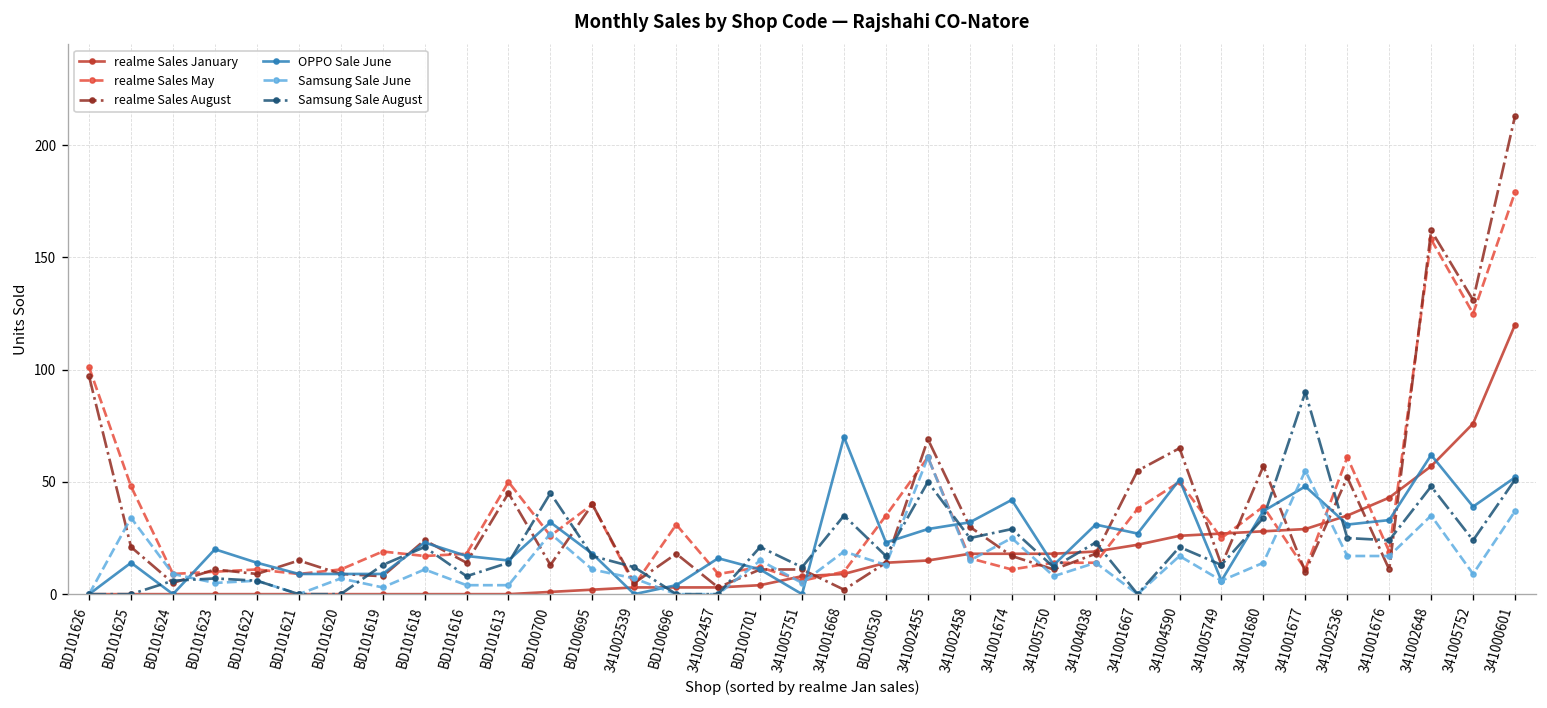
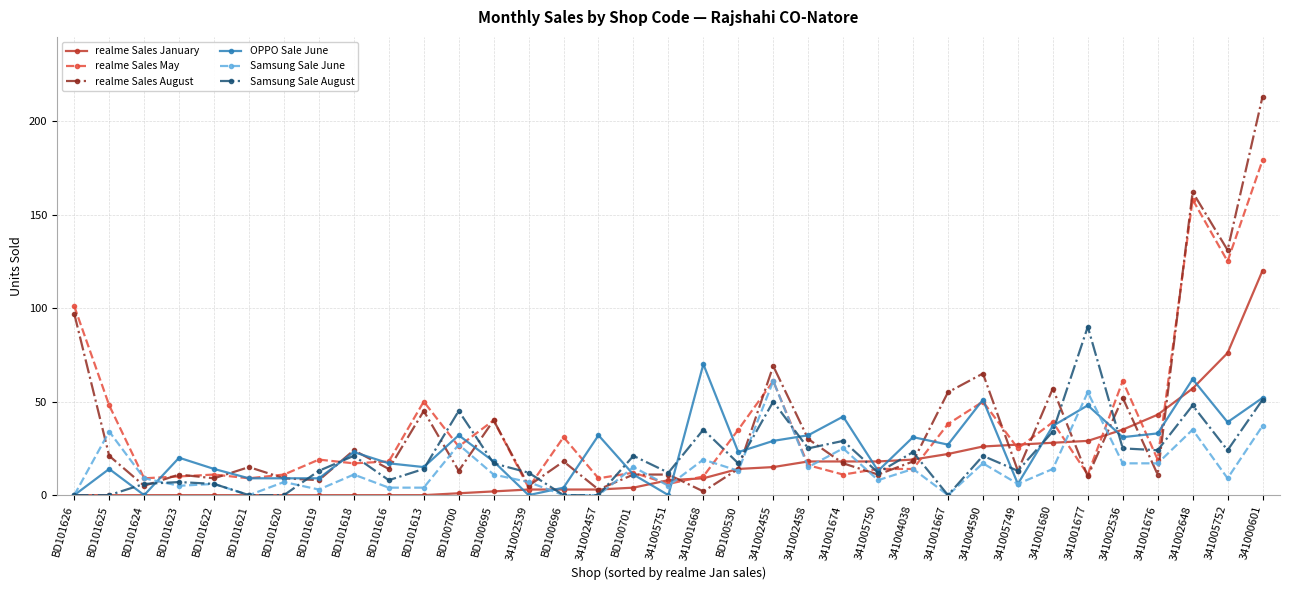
  {
    "OPPO Sale June": {
      "BD101625": 14,
      "BD101623": 20,
      "BD101622": 14,
      "BD100700": 32,
      "341002539": 0,
-     "341002457": 16,
+     "341002457": 32,
      "341005751": 0,
      "341001668": 70,
      "BD100530": 23,
      "341002455": 29,
      "341002458": 32,
      "341001674": 42,
      "341004038": 31,
      "341001667": 27,
      "341001680": 37,
      "341001677": 48,
      "341002536": 31,
      "341001676": 33,
      "341002648": 62,
      "341005752": 39
    },
    "Samsung Sale June": {
      "BD101625": 34,
      "BD101623": 5,
      "BD101620": 7,
      "BD101619": 3,
      "BD101618": 11,
      "BD101616": 4,
      "BD101613": 4,
      "BD100695": 11,
      "341002539": 7,
      "BD100701": 15,
      "341001668": 19,
      "341001674": 25,
      "341005750": 8,
      "341004590": 17,
      "341001680": 14,
      "341001677": 55,
      "341002536": 17,
      "341001676": 17,
      "341002648": 35,
      "341005752": 9,
      "341000601": 37
    },
    "Samsung Sale August": {
      "BD101623": 7,
      "BD101619": 13,
      "BD101618": 21,
      "BD101616": 8,
      "BD100700": 45,
      "341002539": 12,
      "BD100701": 21,
      "341001668": 35,
      "BD100530": 17,
      "341002455": 50,
      "341002458": 25,
      "341001674": 29,
      "341004038": 23,
      "341004590": 21,
      "341001680": 34,
      "341001677": 90,
      "341002536": 25,
      "341001676": 24,
      "341002648": 48,
      "341005752": 24
    }
  }
